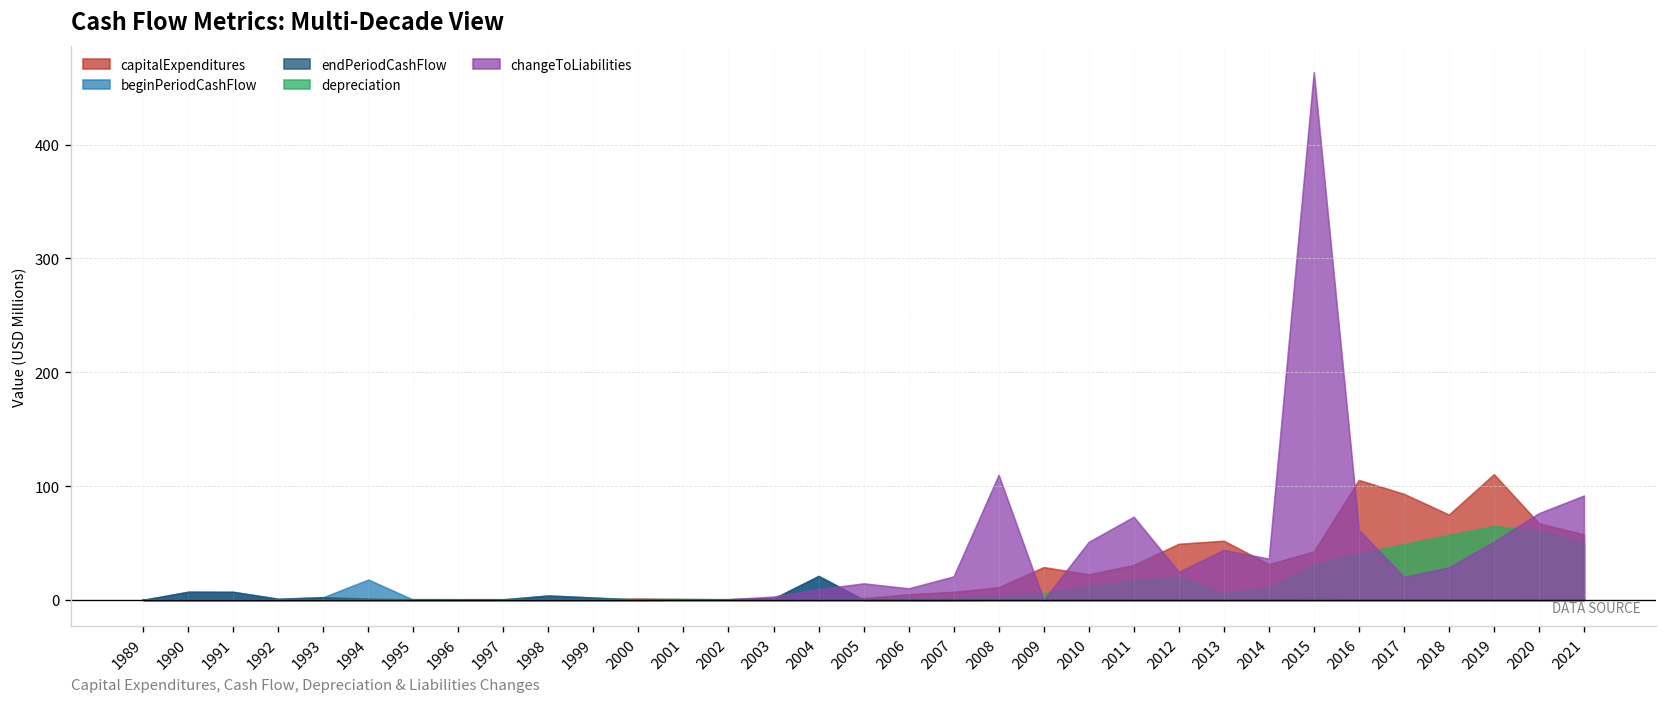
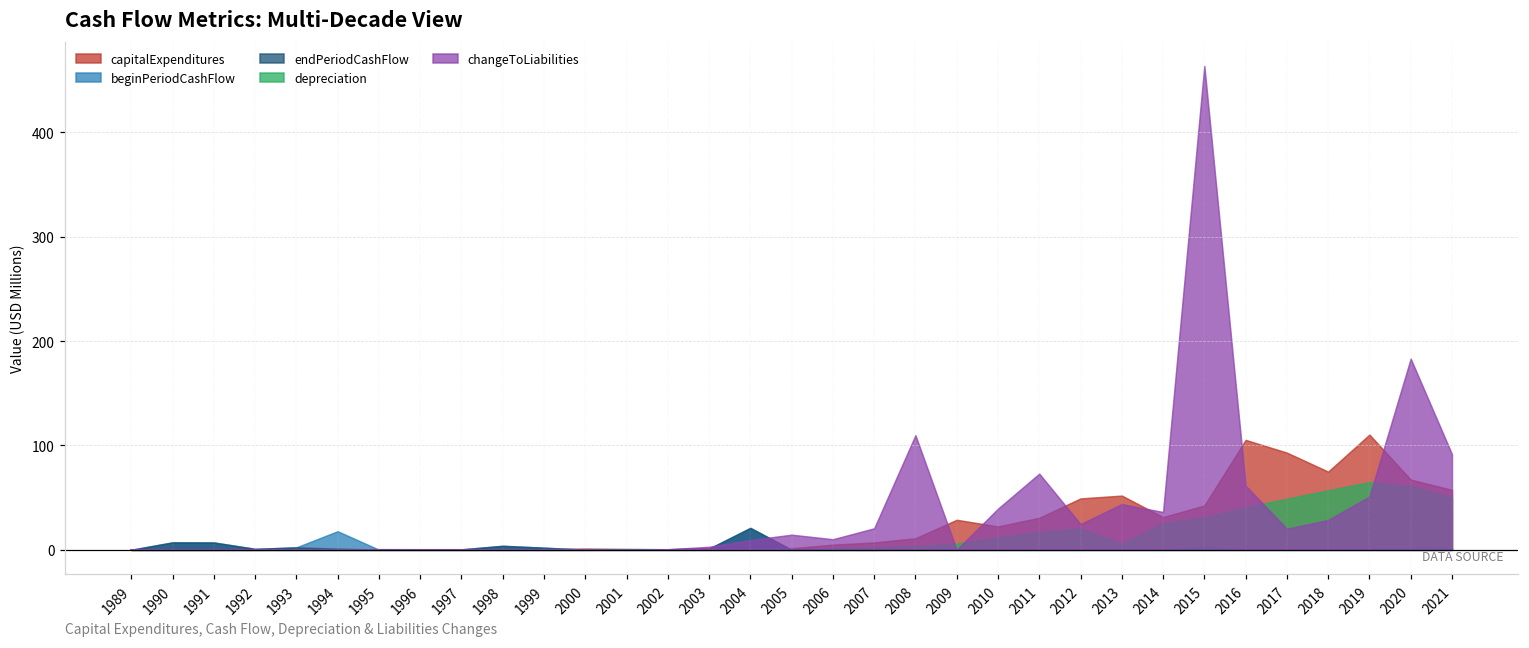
  {
    "beginPeriodCashFlow": {
      "1994": 20
    },
    "depreciation": {
      "2008": 0,
      "2009": 10,
      "2010": 10,
      "2011": 20,
      "2012": 20,
      "2013": 10,
-     "2014": 10,
+     "2014": 30,
      "2015": 30,
      "2016": 40,
      "2017": 50,
      "2018": 60,
      "2019": 60,
      "2020": 60,
      "2021": 50
    },
    "changeToLiabilities": {
      "2004": 10,
      "2005": 10,
      "2006": 10,
      "2007": 20,
      "2008": 110,
-     "2010": 50,
+     "2010": 40,
      "2011": 70,
      "2012": 20,
      "2013": 40,
      "2014": 40,
      "2015": 460,
      "2016": 60,
      "2017": 20,
      "2018": 30,
      "2019": 50,
-     "2020": 80,
+     "2020": 180,
      "2021": 90
    }
  }
